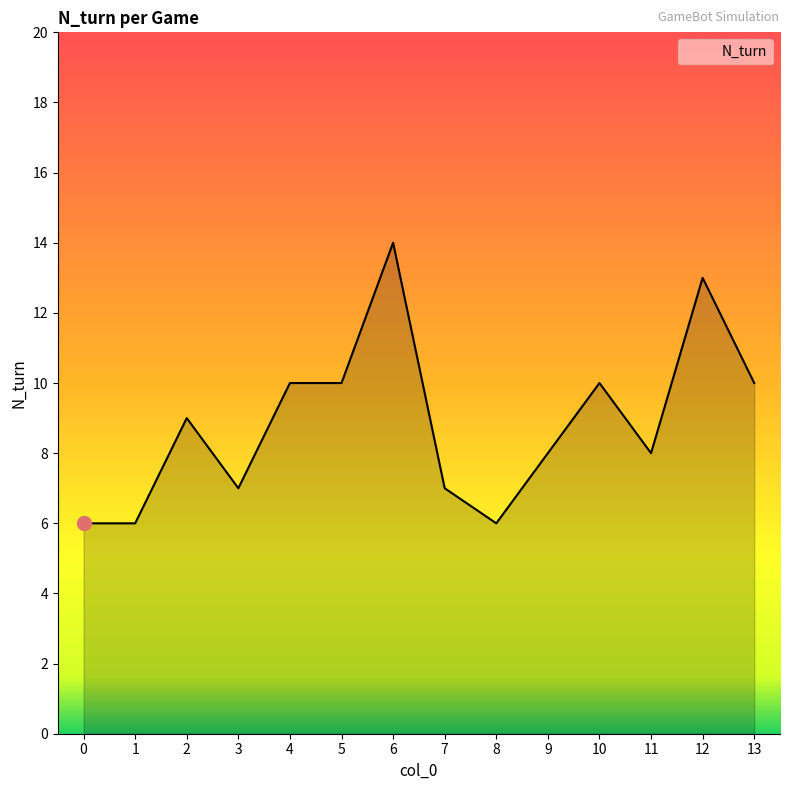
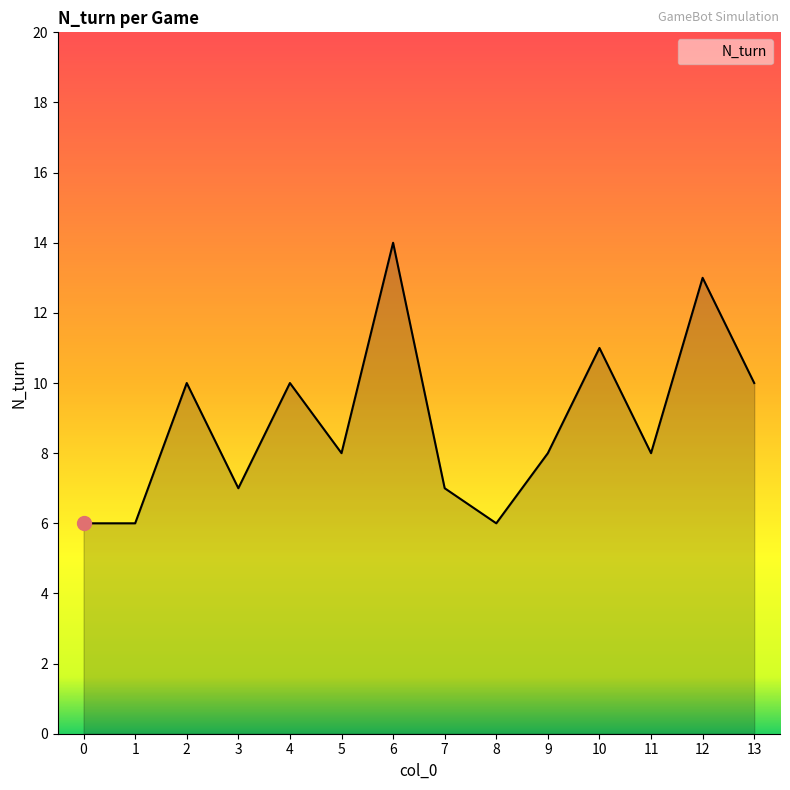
  {
    "N_turn": {
      "1": 6,
-     "2": 9,
+     "2": 10,
      "3": 7,
      "4": 10,
-     "5": 10,
+     "5": 8,
      "6": 14,
      "7": 7,
      "8": 6,
      "9": 8,
-     "10": 10,
+     "10": 11,
      "11": 8,
      "12": 13,
      "13": 10
    }
  }
